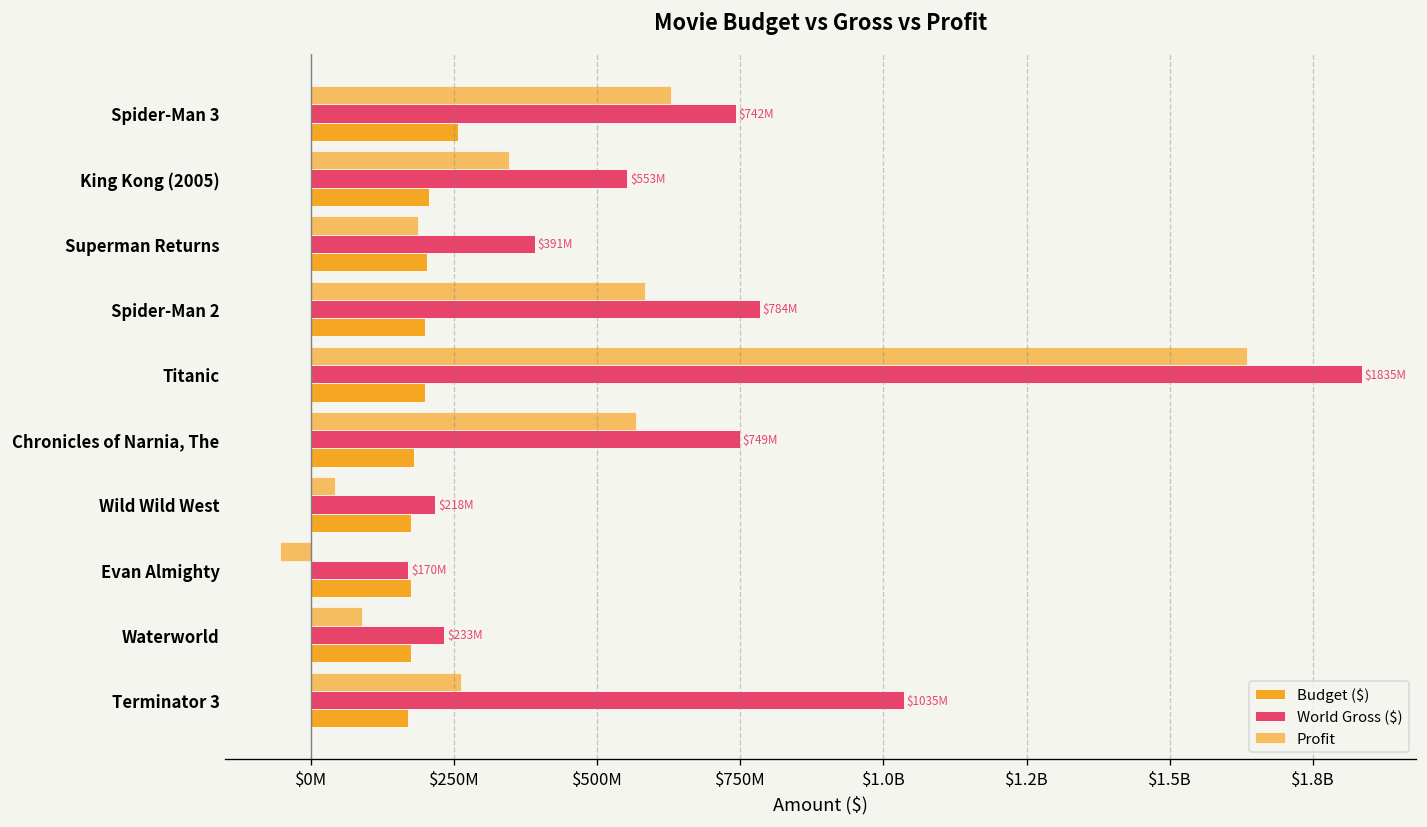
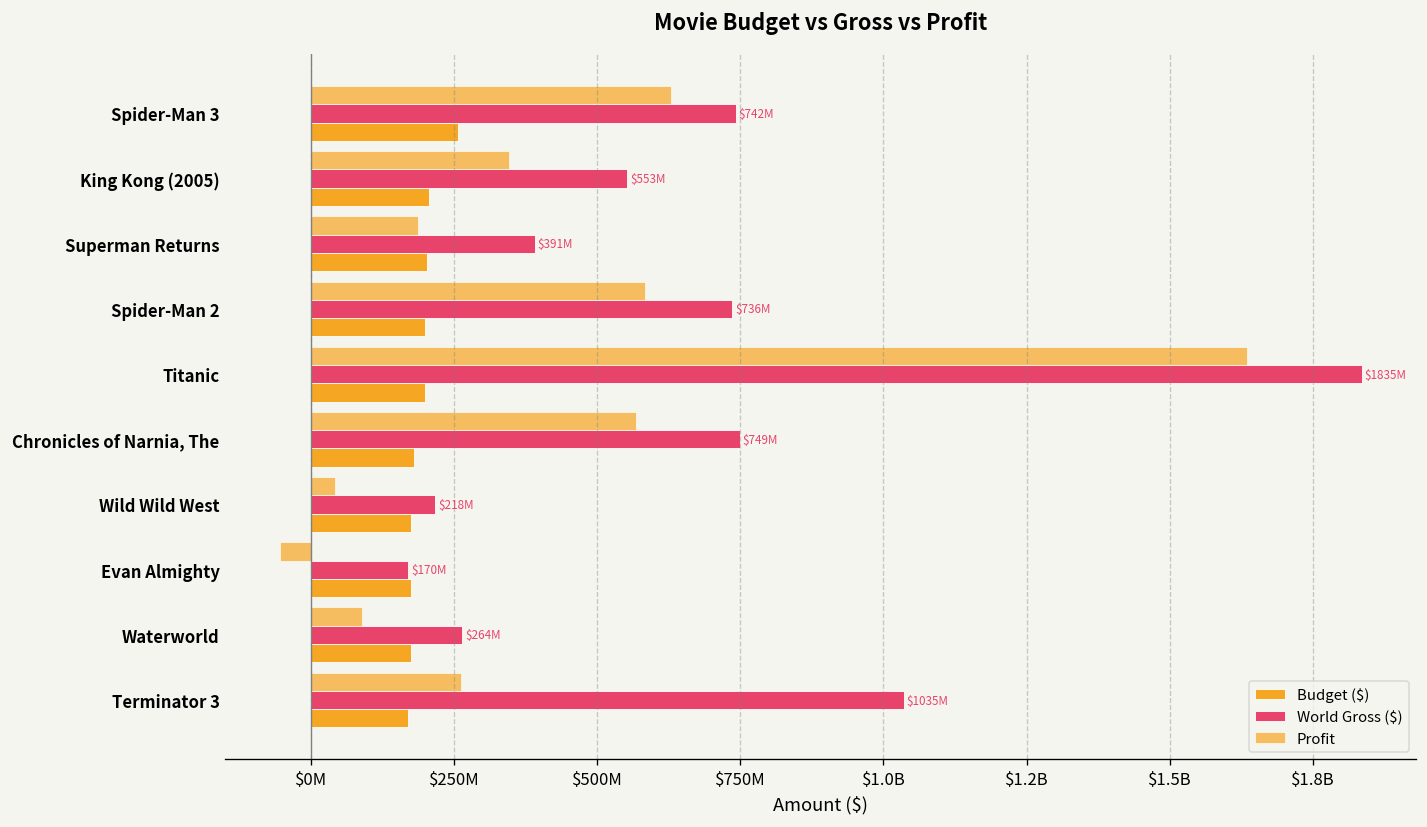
  {
    "World Gross ($)": {
      "Spider-Man 3": "$742M",
      "King Kong (2005)": "$553M",
      "Superman Returns": "$391M",
-     "Spider-Man 2": "$784M",
+     "Spider-Man 2": "$736M",
      "Titanic": "$1835M",
      "Chronicles of Narnia, The": "$749M",
      "Wild Wild West": "$218M",
      "Evan Almighty": "$170M",
-     "Waterworld": "$233M",
+     "Waterworld": "$264M",
      "Terminator 3": "$1035M"
    }
  }
